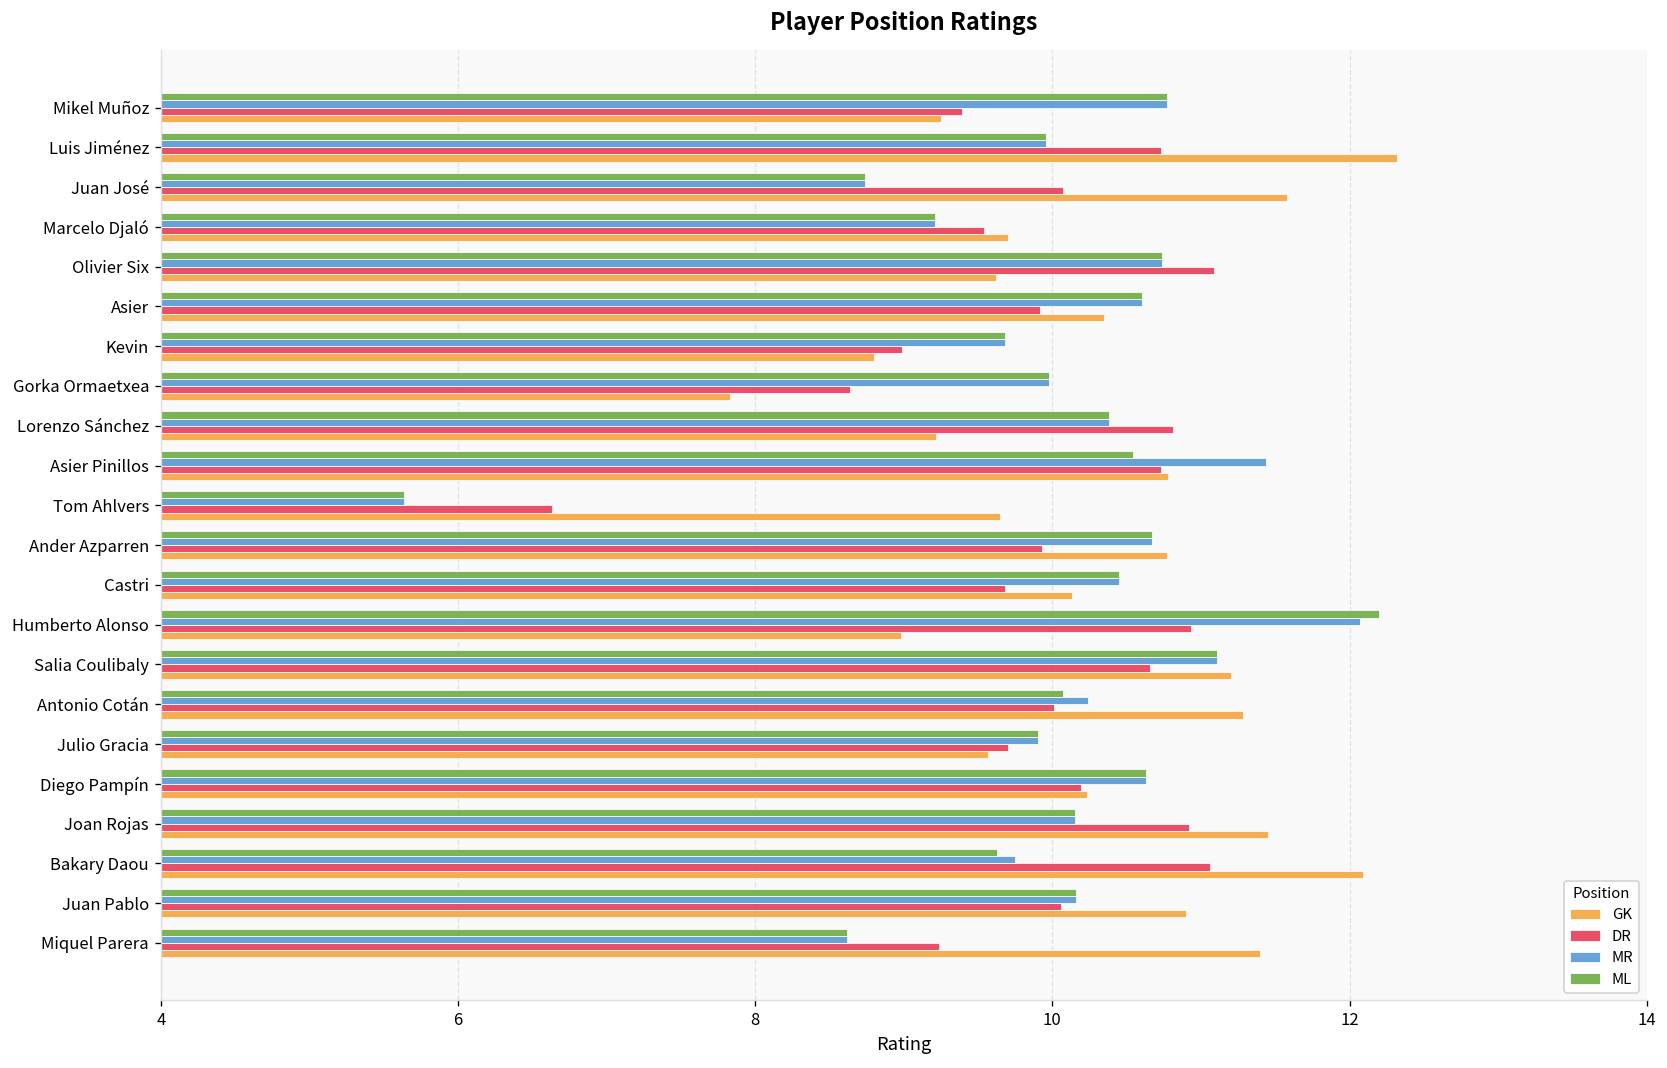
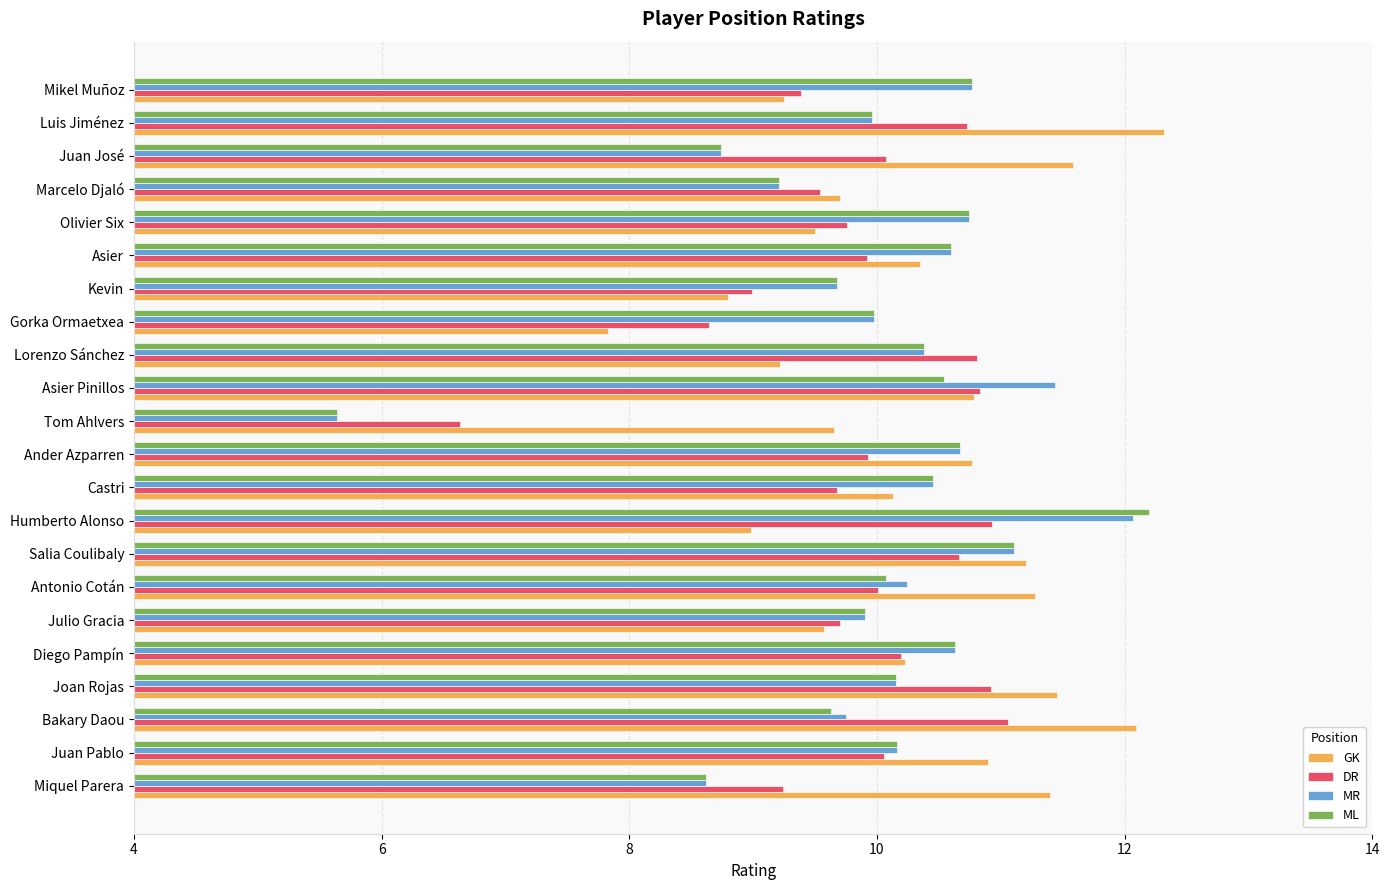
  {
    "GK": {
      "Mikel Muñoz": 9.25,
      "Luis Jiménez": 12.32,
      "Juan José": 11.58,
      "Marcelo Djaló": 9.70,
-     "Olivier Six": 9.62,
+     "Olivier Six": 9.50,
      "Asier": 10.35,
      "Kevin": 8.80,
      "Gorka Ormaetxea": 7.83,
      "Lorenzo Sánchez": 9.22,
      "Asier Pinillos": 10.78,
      "Tom Ahlvers": 9.65,
      "Ander Azparren": 10.77,
      "Castri": 10.13,
      "Humberto Alonso": 8.98,
      "Salia Coulibaly": 11.20,
      "Antonio Cotán": 11.28,
      "Julio Gracia": 9.57,
      "Diego Pampín": 10.23,
      "Joan Rojas": 11.45,
      "Bakary Daou": 12.09,
      "Juan Pablo": 10.90,
      "Miquel Parera": 11.40
    },
    "DR": {
      "Mikel Muñoz": 9.39,
      "Luis Jiménez": 10.73,
      "Juan José": 10.07,
      "Marcelo Djaló": 9.54,
-     "Olivier Six": 11.09,
+     "Olivier Six": 9.76,
      "Asier": 9.92,
      "Kevin": 8.99,
      "Gorka Ormaetxea": 8.64,
      "Lorenzo Sánchez": 10.81,
-     "Asier Pinillos": 10.73,
+     "Asier Pinillos": 10.83,
      "Tom Ahlvers": 6.63,
      "Ander Azparren": 9.93,
      "Castri": 9.68,
      "Humberto Alonso": 10.93,
      "Salia Coulibaly": 10.66,
      "Antonio Cotán": 10.01,
      "Julio Gracia": 9.70,
      "Diego Pampín": 10.19,
      "Joan Rojas": 10.92,
      "Bakary Daou": 11.06,
      "Juan Pablo": 10.06,
      "Miquel Parera": 9.24
    },
    "MR": {
      "Mikel Muñoz": 10.77,
      "Luis Jiménez": 9.96,
      "Juan José": 8.74,
      "Marcelo Djaló": 9.21,
      "Olivier Six": 10.74,
      "Asier": 10.60,
      "Kevin": 9.68,
      "Gorka Ormaetxea": 9.98,
      "Lorenzo Sánchez": 10.38,
      "Asier Pinillos": 11.44,
      "Tom Ahlvers": 5.64,
      "Ander Azparren": 10.67,
      "Castri": 10.45,
      "Humberto Alonso": 12.07,
      "Salia Coulibaly": 11.11,
      "Antonio Cotán": 10.24,
      "Julio Gracia": 9.90,
      "Diego Pampín": 10.63,
      "Joan Rojas": 10.15,
      "Bakary Daou": 9.75,
      "Juan Pablo": 10.16,
      "Miquel Parera": 8.62
    },
    "ML": {
      "Mikel Muñoz": 10.77,
      "Luis Jiménez": 9.96,
      "Juan José": 8.74,
      "Marcelo Djaló": 9.21,
      "Olivier Six": 10.74,
      "Asier": 10.60,
      "Kevin": 9.68,
      "Gorka Ormaetxea": 9.98,
      "Lorenzo Sánchez": 10.38,
      "Asier Pinillos": 10.54,
      "Tom Ahlvers": 5.64,
      "Ander Azparren": 10.67,
      "Castri": 10.45,
      "Humberto Alonso": 12.20,
      "Salia Coulibaly": 11.11,
      "Antonio Cotán": 10.07,
      "Julio Gracia": 9.90,
      "Diego Pampín": 10.63,
      "Joan Rojas": 10.15,
      "Bakary Daou": 9.63,
      "Juan Pablo": 10.16,
      "Miquel Parera": 8.62
    }
  }
